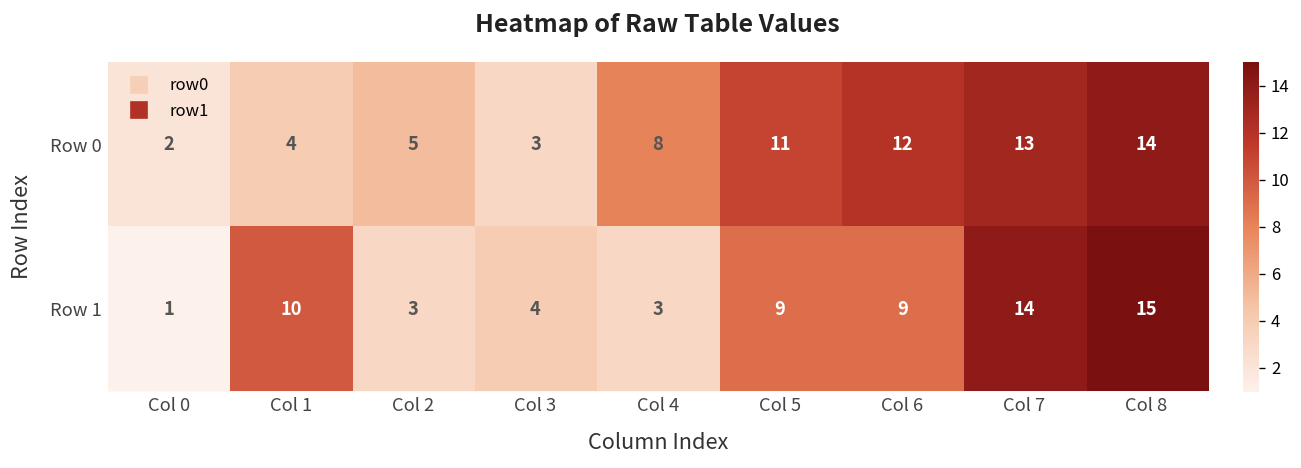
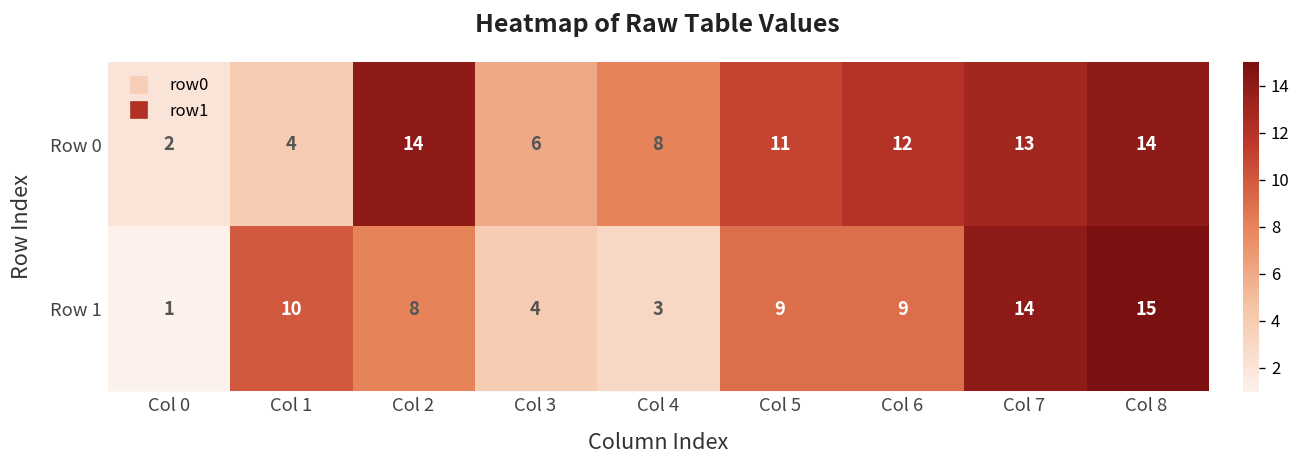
  {
    "Row 0": {
      "Col 0": 2,
      "Col 1": 4,
-     "Col 2": 5,
-     "Col 3": 3,
+     "Col 2": 14,
+     "Col 3": 6,
      "Col 4": 8,
      "Col 5": 11,
      "Col 6": 12,
      "Col 7": 13,
      "Col 8": 14
    },
    "Row 1": {
      "Col 0": 1,
      "Col 1": 10,
-     "Col 2": 3,
+     "Col 2": 8,
      "Col 3": 4,
      "Col 4": 3,
      "Col 5": 9,
      "Col 6": 9,
      "Col 7": 14,
      "Col 8": 15
    }
  }
